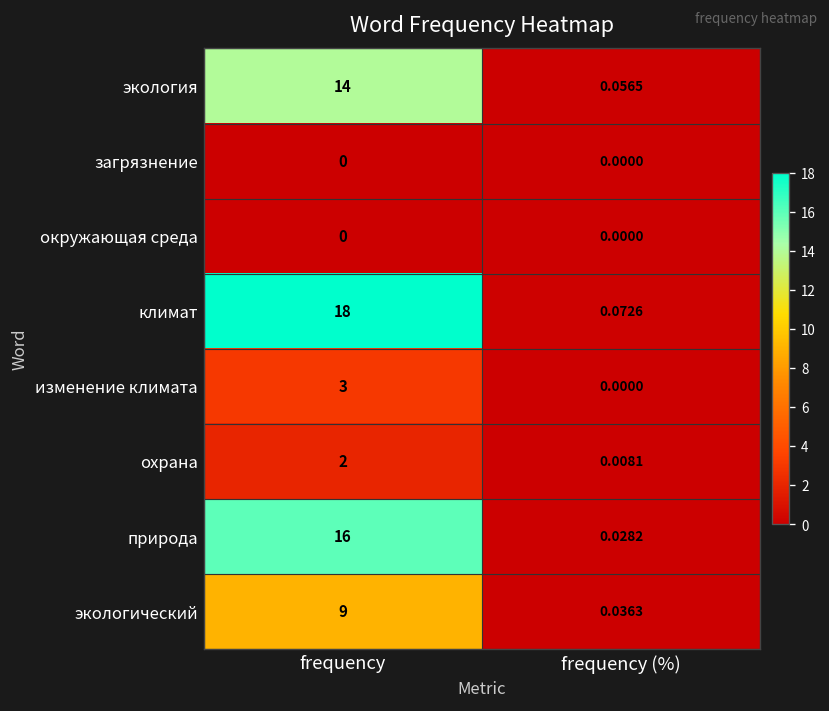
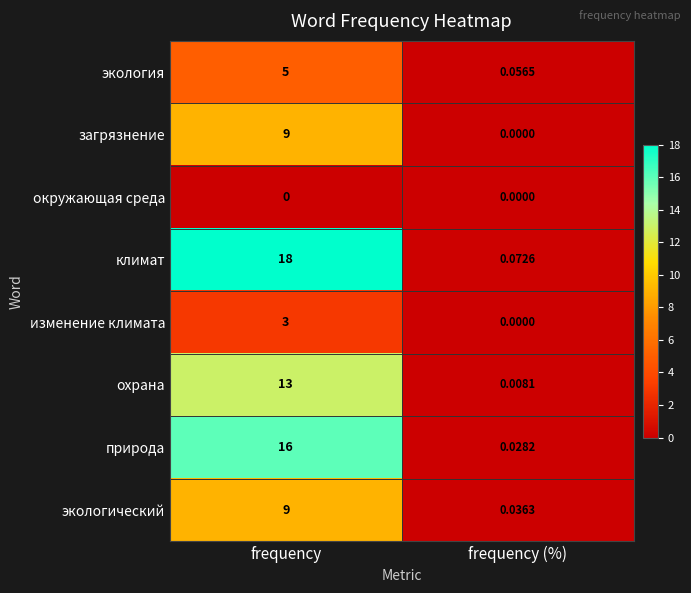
  {
    "экология": {
-     "frequency": 14,
+     "frequency": 5,
      "frequency (%)": 0.0565
    },
    "загрязнение": {
-     "frequency": 0,
+     "frequency": 9,
      "frequency (%)": 0.0000
    },
    "окружающая среда": {
      "frequency": 0,
      "frequency (%)": 0.0000
    },
    "климат": {
      "frequency": 18,
      "frequency (%)": 0.0726
    },
    "изменение климата": {
      "frequency": 3,
      "frequency (%)": 0.0000
    },
    "охрана": {
-     "frequency": 2,
+     "frequency": 13,
      "frequency (%)": 0.0081
    },
    "природа": {
      "frequency": 16,
      "frequency (%)": 0.0282
    },
    "экологический": {
      "frequency": 9,
      "frequency (%)": 0.0363
    }
  }
